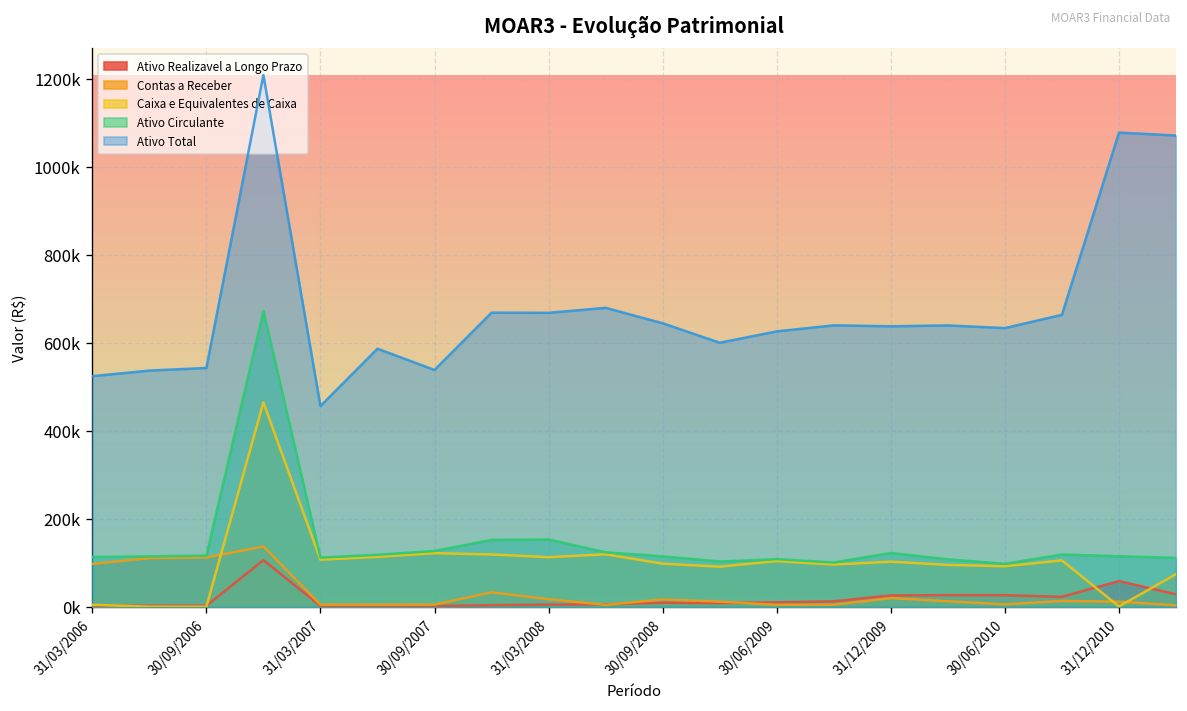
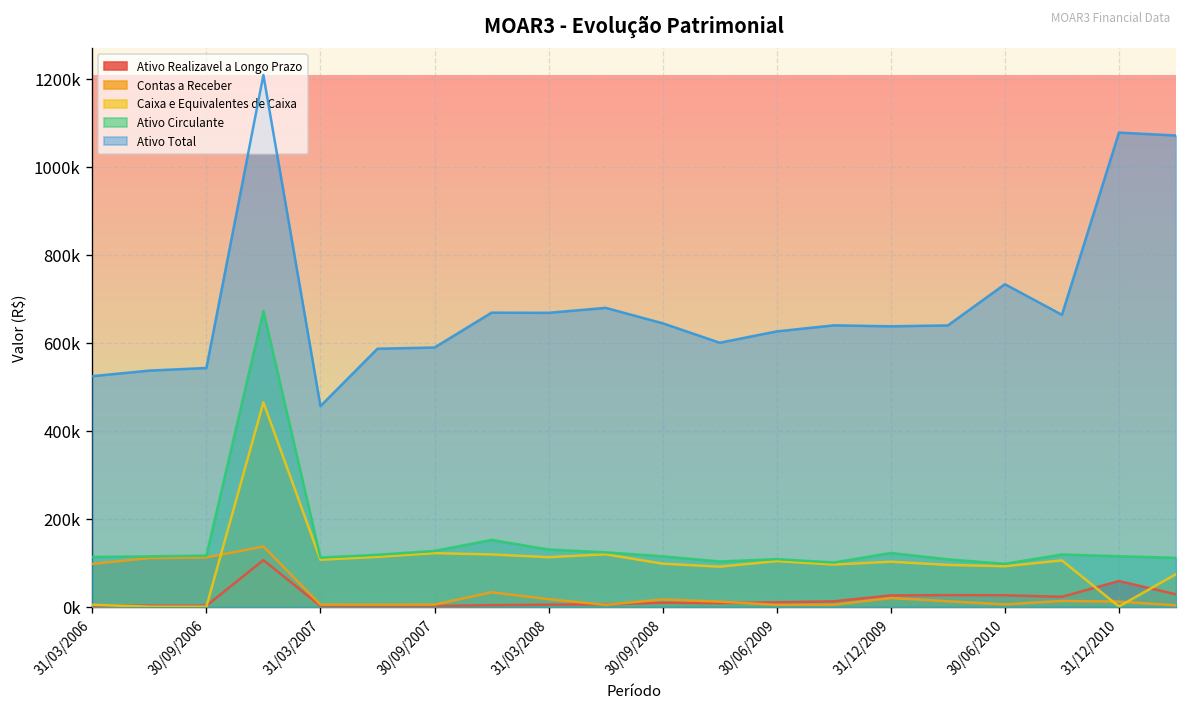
  {
    "Ativo Realizavel a Longo Prazo": {
      "31/03/2008": 0,
      "30/09/2008": 10000,
      "30/06/2010": 30000,
      "31/12/2010": 60000
    },
    "Ativo Circulante": {
      "31/03/2006": 110000,
-     "31/03/2008": 150000,
+     "31/03/2008": 130000,
      "30/09/2008": 110000,
      "31/12/2009": 120000,
      "31/12/2010": 120000
    },
    "Ativo Total": {
      "31/03/2006": 520000,
      "30/09/2006": 540000,
      "31/03/2007": 460000,
-     "30/09/2007": 540000,
+     "30/09/2007": 590000,
      "31/03/2008": 670000,
      "30/09/2008": 640000,
      "30/06/2009": 630000,
      "31/12/2009": 640000,
-     "30/06/2010": 630000,
+     "30/06/2010": 730000,
      "31/12/2010": 1080000
    }
  }
